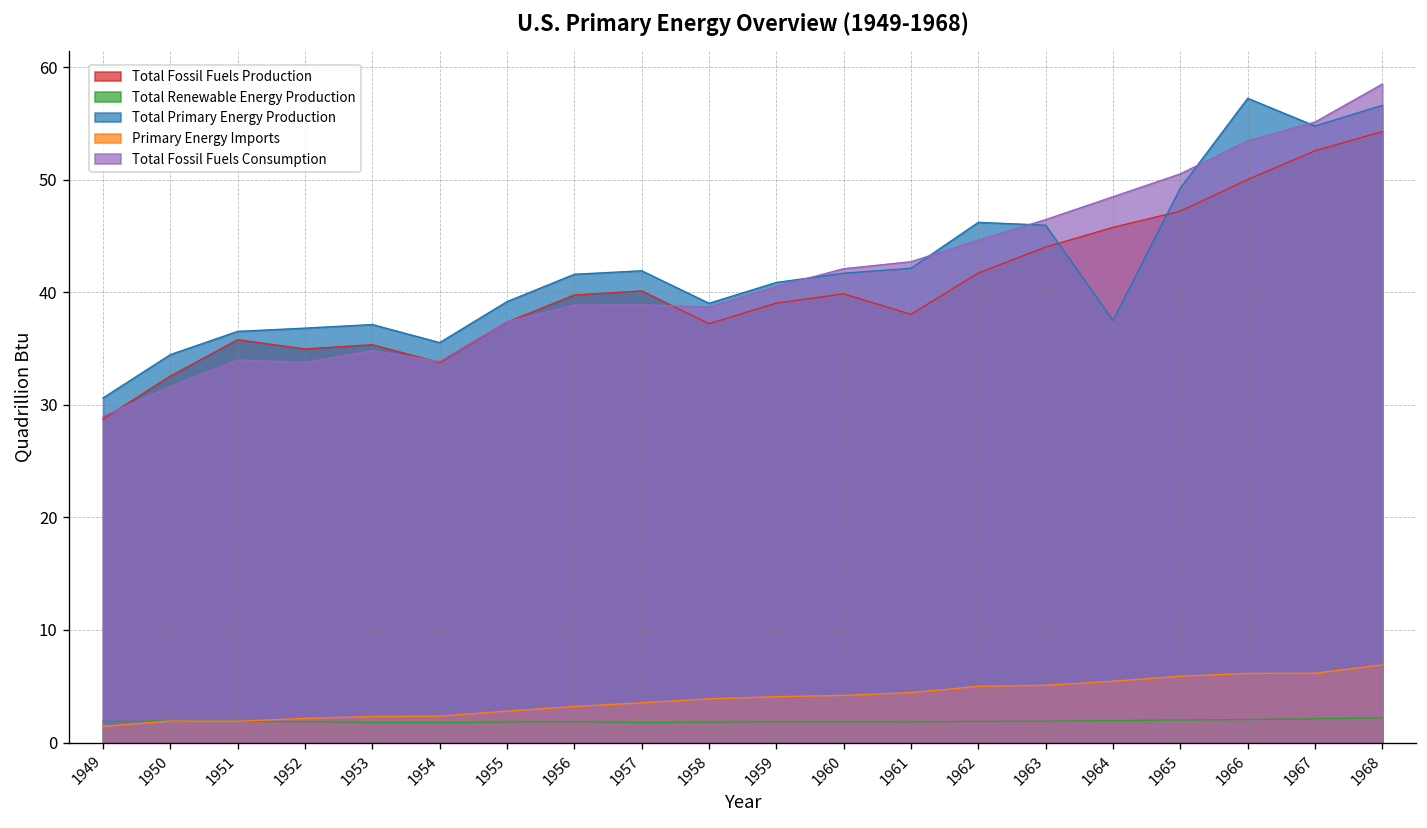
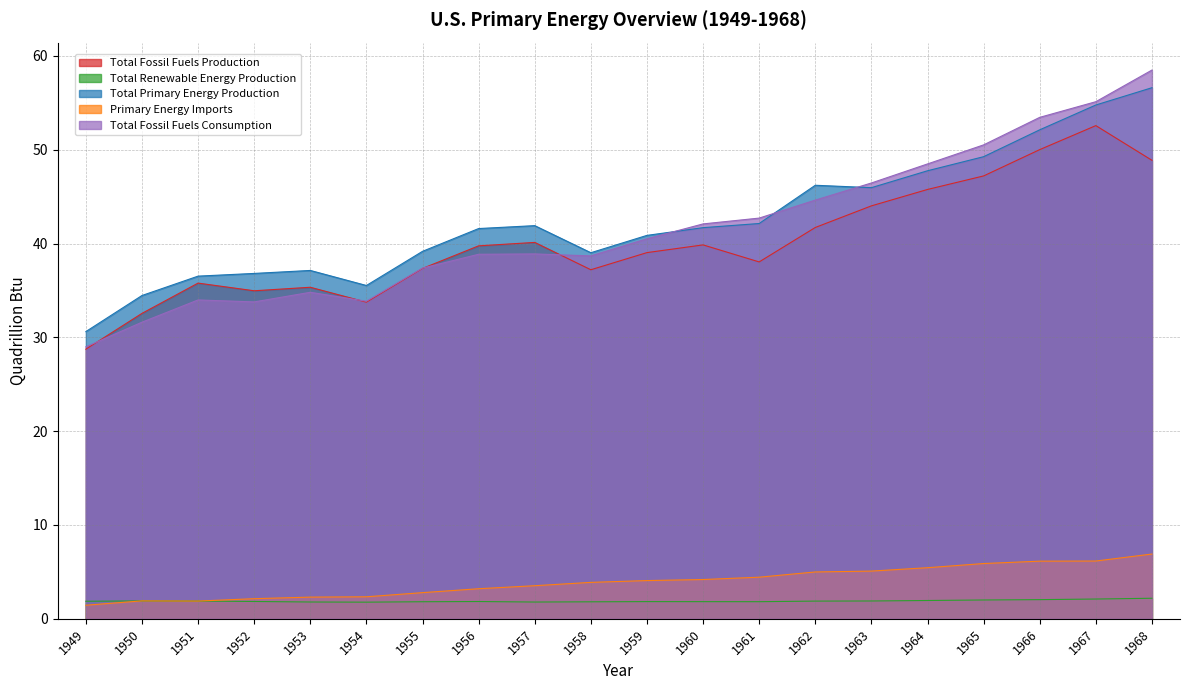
  {
    "Total Fossil Fuels Production": {
      "1950": 33,
      "1951": 36,
      "1952": 35,
      "1953": 35,
      "1956": 40,
      "1957": 40,
      "1958": 37,
      "1959": 39,
      "1960": 40,
      "1961": 38,
      "1962": 42,
      "1963": 44,
      "1964": 46,
      "1965": 47,
      "1966": 50,
      "1967": 53,
-     "1968": 54
+     "1968": 49
    },
    "Total Renewable Energy Production": {
      "1949": 2,
      "1952": 2,
      "1953": 2,
      "1954": 2,
      "1955": 2,
      "1956": 2,
      "1957": 2,
      "1958": 2,
      "1959": 2,
      "1960": 2,
      "1961": 2,
      "1962": 2,
      "1963": 2,
      "1964": 2,
      "1965": 2,
      "1966": 2,
      "1967": 2,
      "1968": 2
    },
    "Total Primary Energy Production": {
      "1949": 31,
      "1950": 34,
      "1951": 37,
      "1952": 37,
      "1953": 37,
      "1954": 36,
      "1955": 39,
      "1956": 42,
      "1957": 42,
      "1958": 39,
      "1959": 41,
      "1960": 42,
      "1961": 42,
      "1962": 46,
      "1963": 46,
-     "1964": 37,
+     "1964": 48,
      "1965": 49,
-     "1966": 57,
+     "1966": 52,
      "1967": 55,
      "1968": 57
    },
    "Primary Energy Imports": {
      "1949": 1,
      "1952": 2,
      "1953": 2,
      "1954": 2,
      "1955": 3,
      "1956": 3,
      "1957": 4,
      "1958": 4,
      "1959": 4,
      "1960": 4,
      "1961": 4,
      "1962": 5,
      "1963": 5,
      "1964": 5,
      "1965": 6,
      "1966": 6,
      "1967": 6,
      "1968": 7
    },
    "Total Fossil Fuels Consumption": {
      "1950": 32,
      "1951": 34,
      "1952": 34,
      "1953": 35,
      "1956": 39,
      "1957": 39,
      "1958": 39,
      "1959": 41,
      "1960": 42,
      "1961": 43,
      "1962": 45,
      "1963": 46,
      "1964": 48,
      "1965": 51,
      "1966": 53,
      "1967": 55,
      "1968": 58
    }
  }
